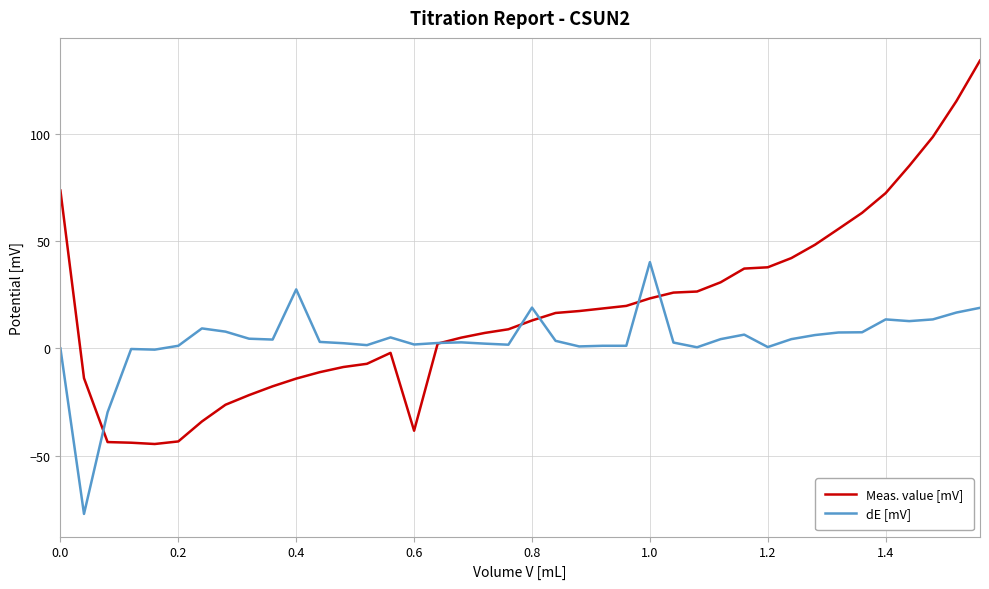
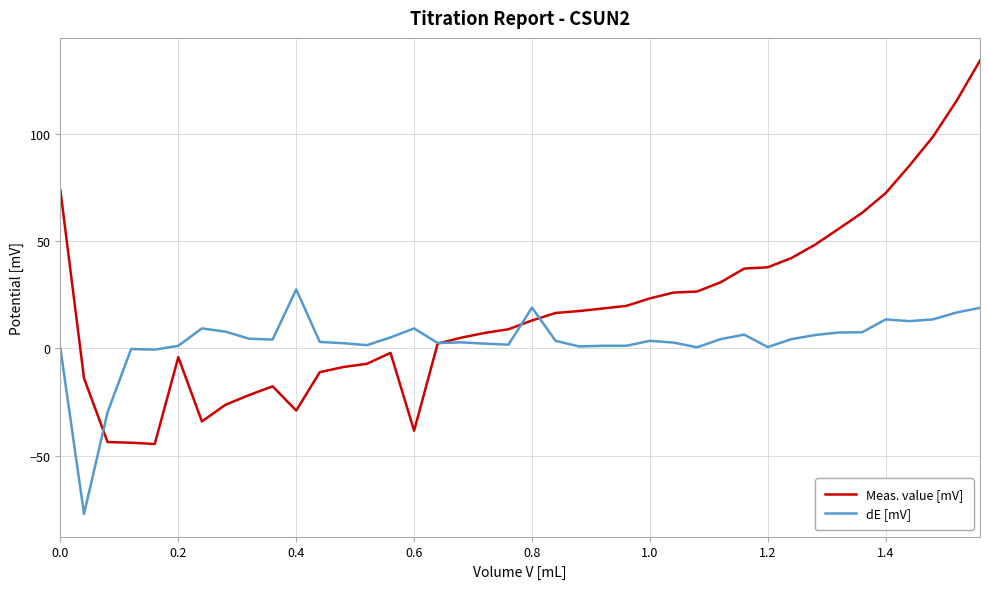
  {
    "Meas. value [mV]": {
      "0.0": 74,
-     "0.2": -43,
-     "0.4": -14,
+     "0.2": -4,
+     "0.4": -29,
      "0.6": -38,
      "0.8": 13,
      "1.0": 23,
      "1.2": 38,
      "1.4": 72
    },
    "dE [mV]": {
      "0.0": 0,
      "0.2": 1,
      "0.4": 28,
-     "0.6": 2,
+     "0.6": 9,
      "0.8": 19,
-     "1.0": 40,
+     "1.0": 4,
      "1.2": 1,
      "1.4": 14
    }
  }
